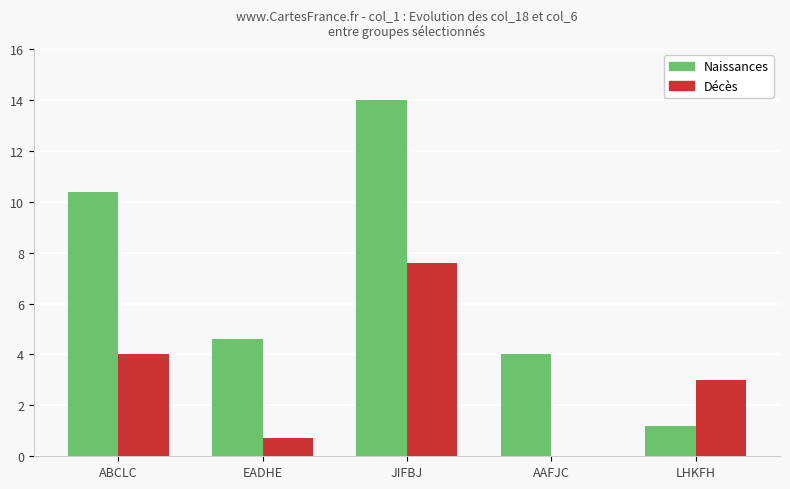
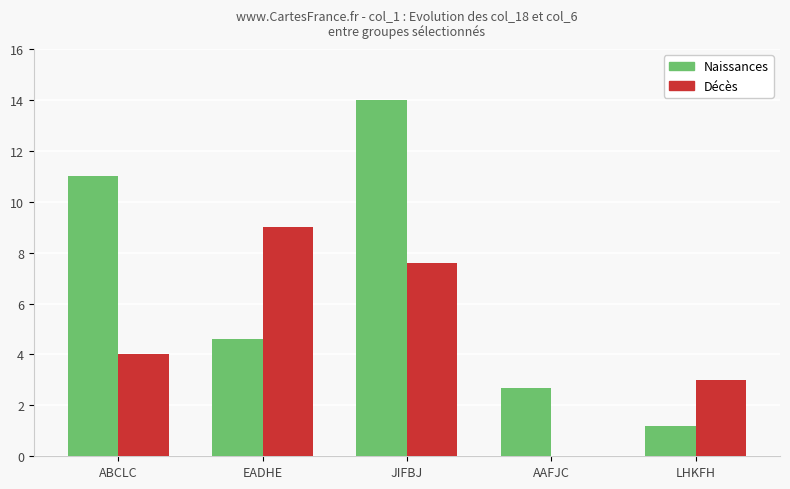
  {
    "Naissances": {
-     "ABCLC": 10.4,
+     "ABCLC": 11.0,
      "EADHE": 4.6,
      "JIFBJ": 14.0,
-     "AAFJC": 4.0,
+     "AAFJC": 2.7,
      "LHKFH": 1.2
    },
    "Décès": {
      "ABCLC": 4.0,
-     "EADHE": 0.7,
+     "EADHE": 9.0,
      "JIFBJ": 7.6,
      "AAFJC": 0.0,
      "LHKFH": 3.0
    }
  }
